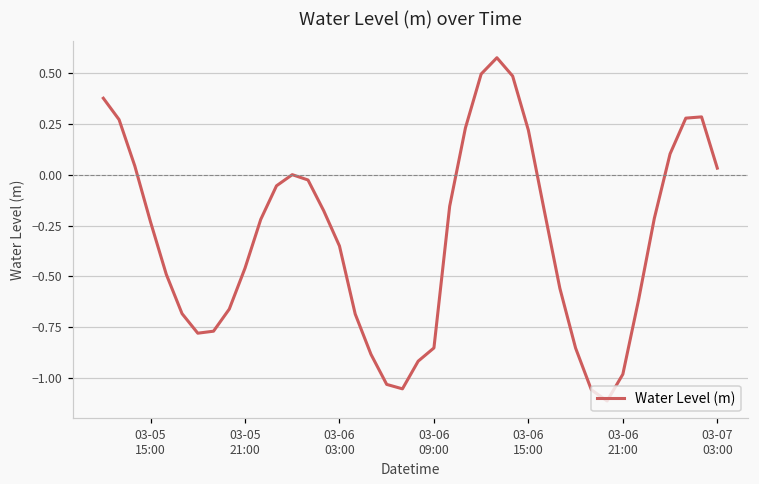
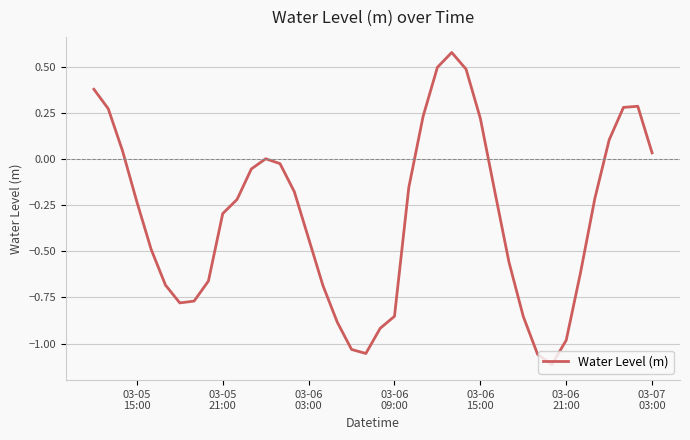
  {
    "03-05 15:00": -0.23,
-   "03-05 21:00": -0.46,
-   "03-06 03:00": -0.35,
+   "03-05 21:00": -0.30,
+   "03-06 03:00": -0.43,
    "03-06 09:00": -0.85,
    "03-06 15:00": 0.22,
    "03-06 21:00": -0.98,
    "03-07 03:00": 0.03
  }
